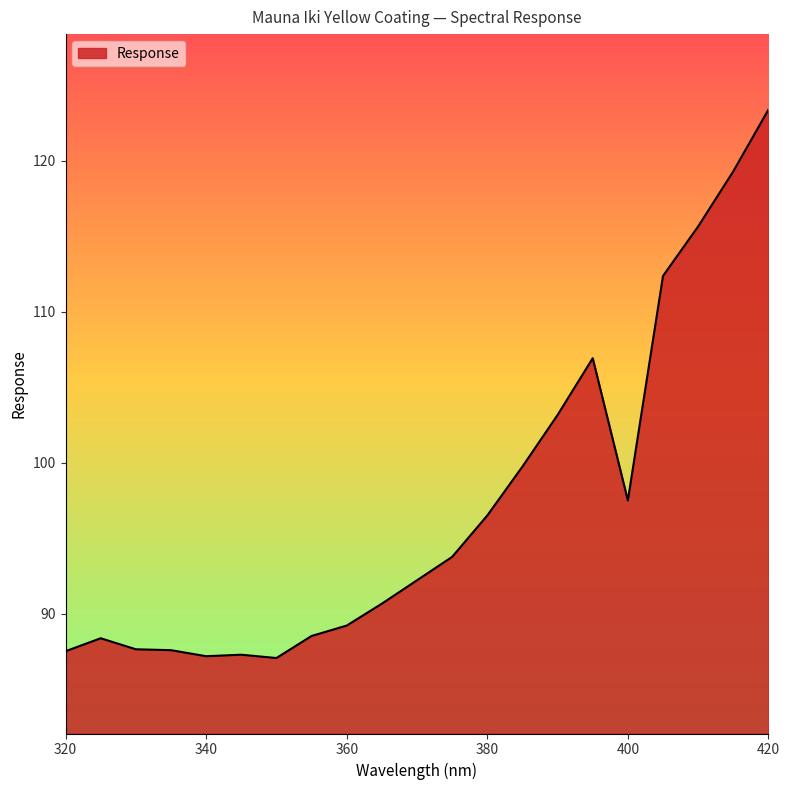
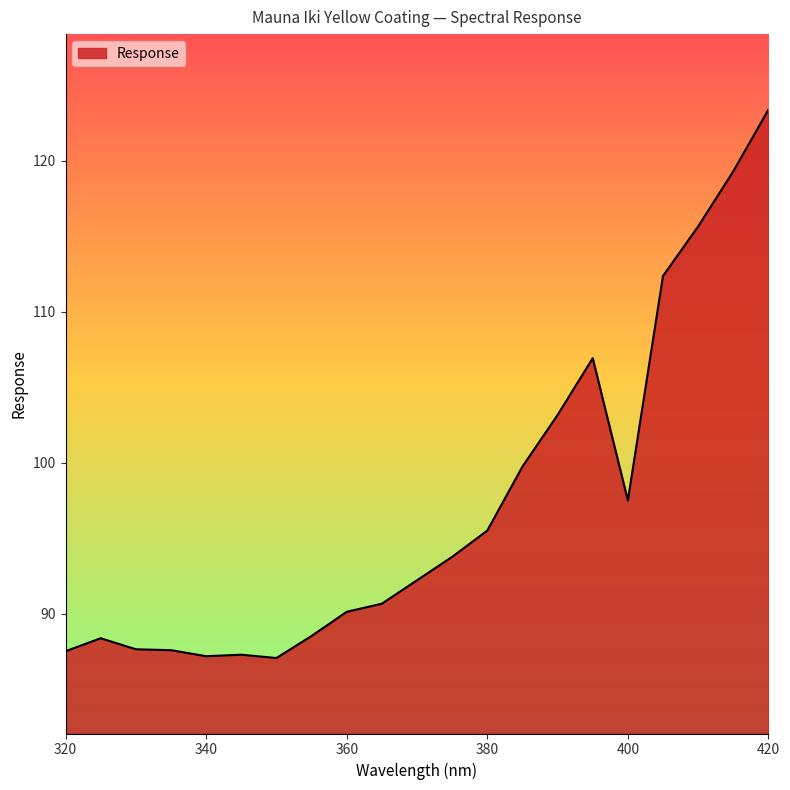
  {
    "320": 87.5,
    "340": 87.2,
-   "360": 89.2,
-   "380": 96.5,
+   "360": 90.1,
+   "380": 95.5,
    "400": 97.5,
    "420": 123.4
  }
